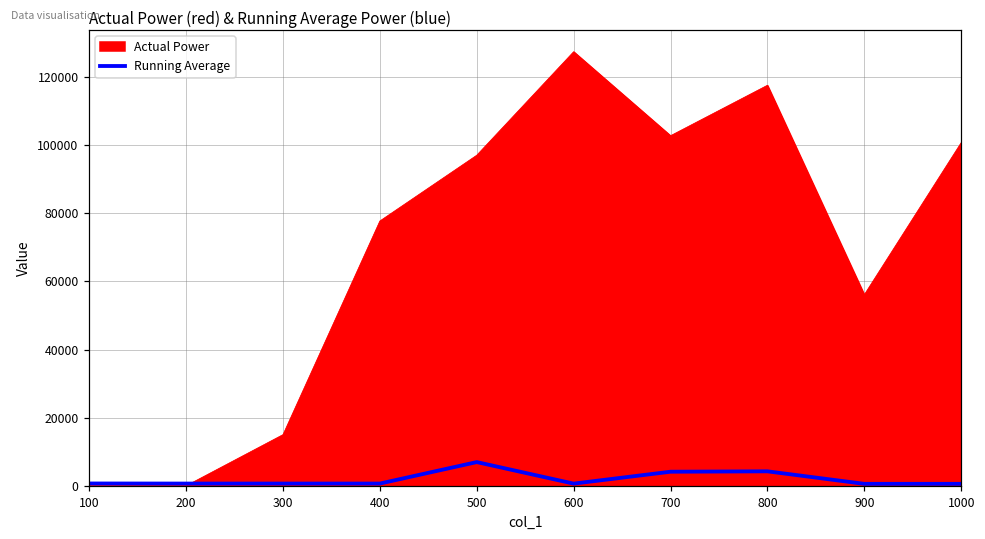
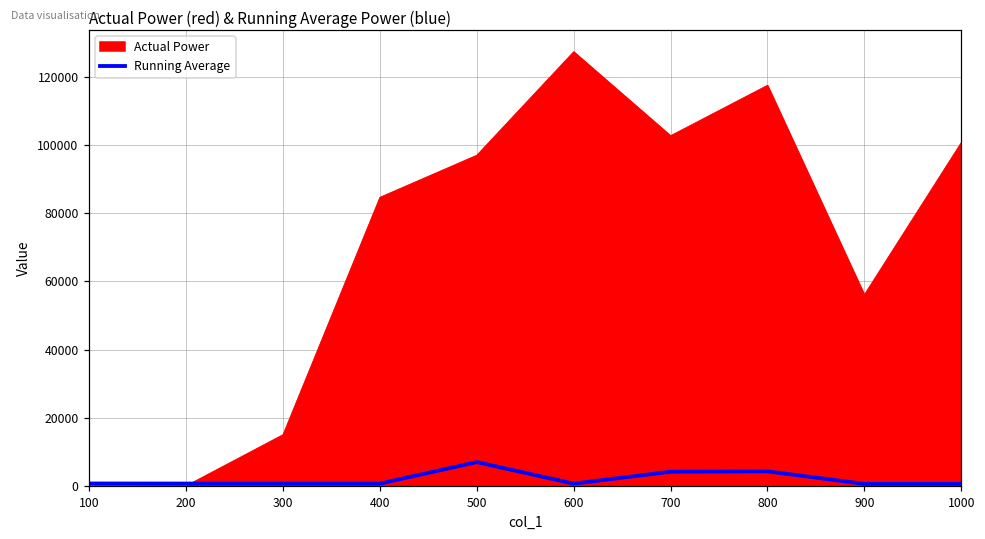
  {
    "Actual Power": {
      "300": 15000,
-     "400": 78000,
+     "400": 85000,
      "500": 97000,
      "600": 127000,
      "700": 103000,
      "800": 118000,
      "900": 56000,
      "1000": 101000
    },
    "Running Average": {
      "300": 1000,
      "400": 1000,
      "500": 7000,
      "600": 1000,
      "700": 4000,
      "800": 4000,
      "900": 1000,
      "1000": 1000
    }
  }
